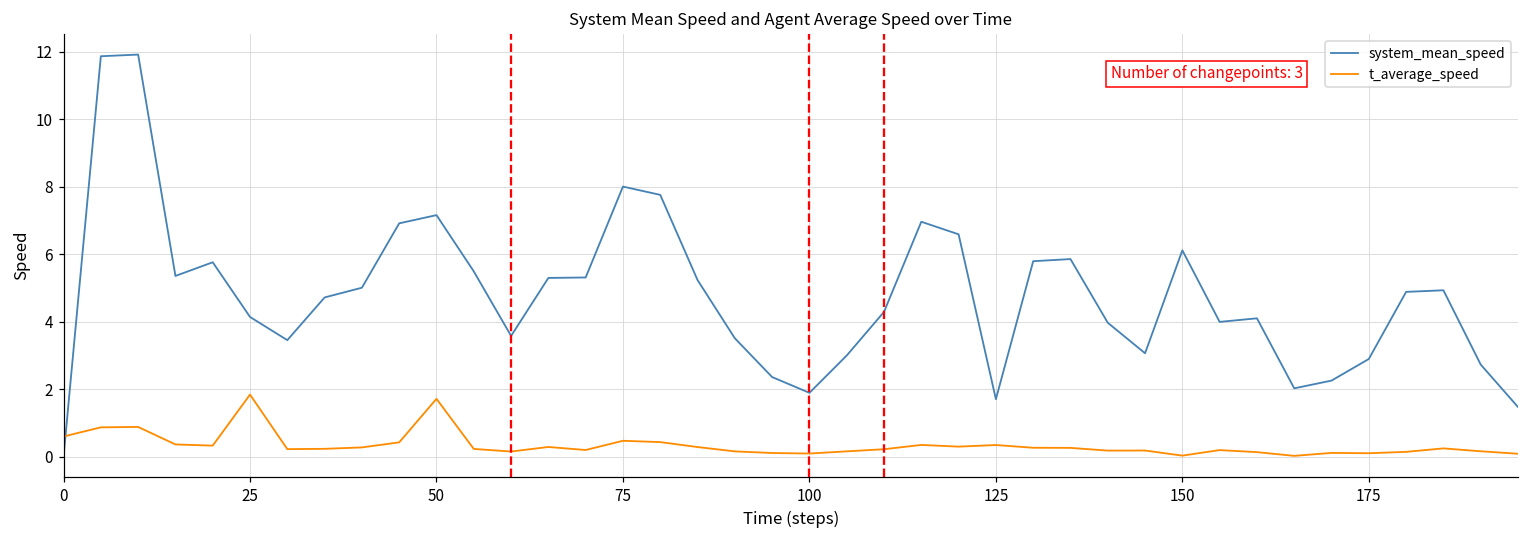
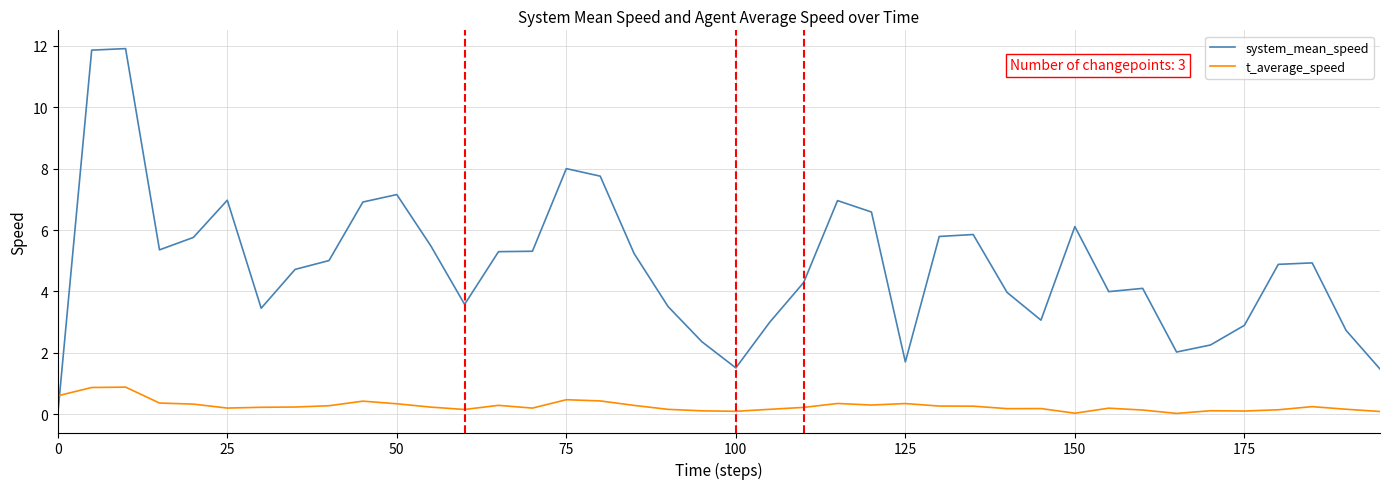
  {
    "system_mean_speed": {
      "0": 0.0,
-     "25": 4.1,
+     "25": 7.0,
      "50": 7.2,
      "75": 8.0,
-     "100": 1.9,
+     "100": 1.5,
      "125": 1.7,
      "150": 6.1,
      "175": 2.9
    },
    "t_average_speed": {
      "0": 0.6,
-     "25": 1.8,
-     "50": 1.7,
+     "25": 0.2,
+     "50": 0.3,
      "75": 0.5,
      "100": 0.1,
      "125": 0.3,
      "150": 0.0,
      "175": 0.1
    }
  }
